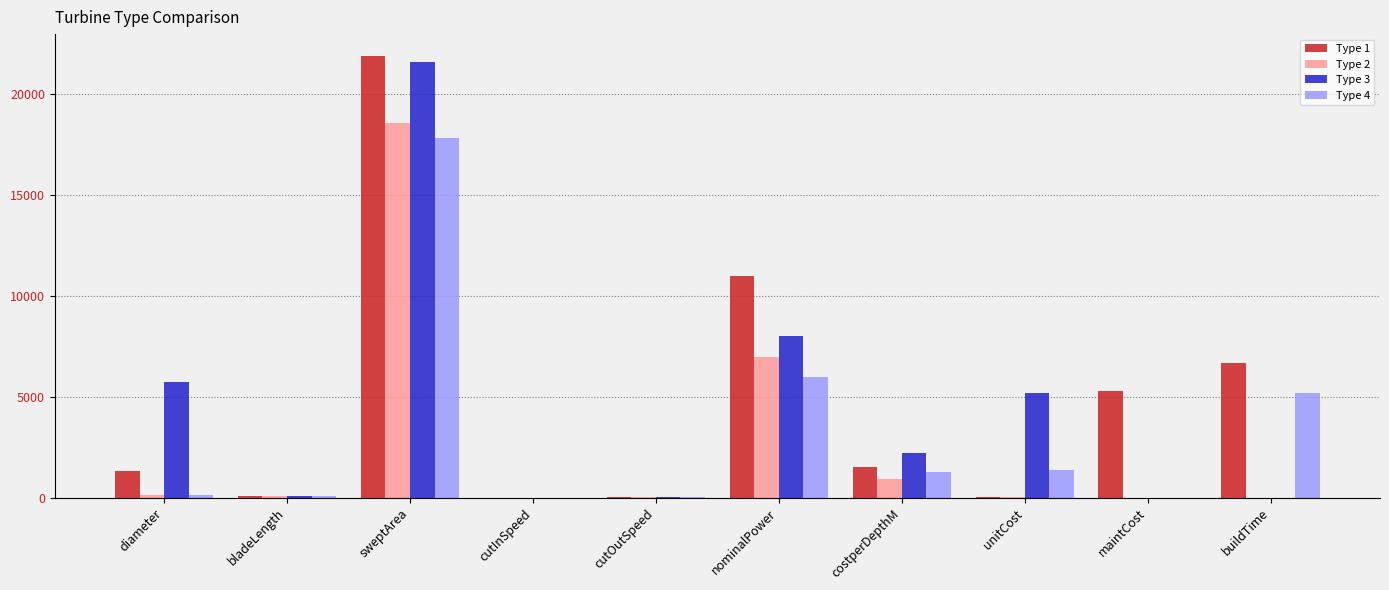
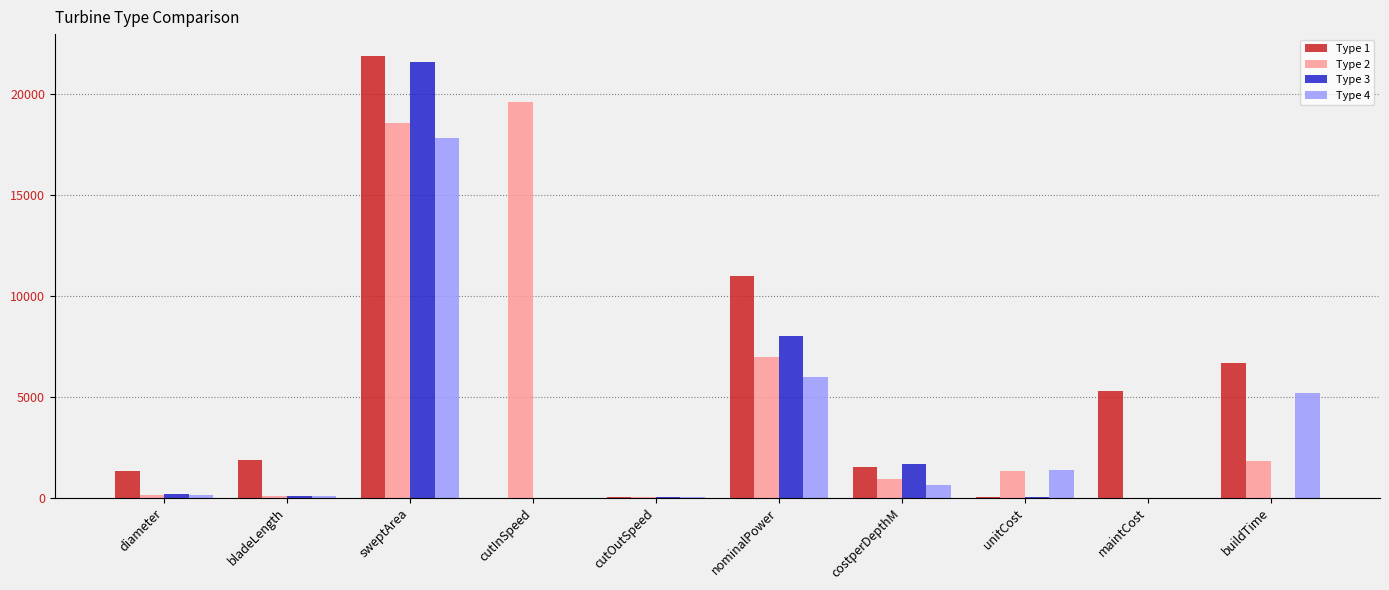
  {
    "Type 1": {
      "diameter": 1300,
-     "bladeLength": 100,
+     "bladeLength": 1900,
      "sweptArea": 21900,
      "nominalPower": 11000,
      "costperDepthM": 1500,
      "maintCost": 5300,
      "buildTime": 6700
    },
    "Type 2": {
      "diameter": 200,
      "sweptArea": 18600,
-     "cutInSpeed": 0,
+     "cutInSpeed": 19600,
      "nominalPower": 7000,
      "costperDepthM": 900,
-     "unitCost": 0,
-     "buildTime": 0
+     "unitCost": 1300,
+     "buildTime": 1800
    },
    "Type 3": {
-     "diameter": 5700,
+     "diameter": 200,
      "sweptArea": 21600,
      "nominalPower": 8000,
-     "costperDepthM": 2200,
-     "unitCost": 5200
+     "costperDepthM": 1700,
+     "unitCost": 0
    },
    "Type 4": {
      "diameter": 200,
      "sweptArea": 17900,
      "nominalPower": 6000,
-     "costperDepthM": 1300,
+     "costperDepthM": 600,
      "unitCost": 1400,
      "buildTime": 5200
    }
  }
